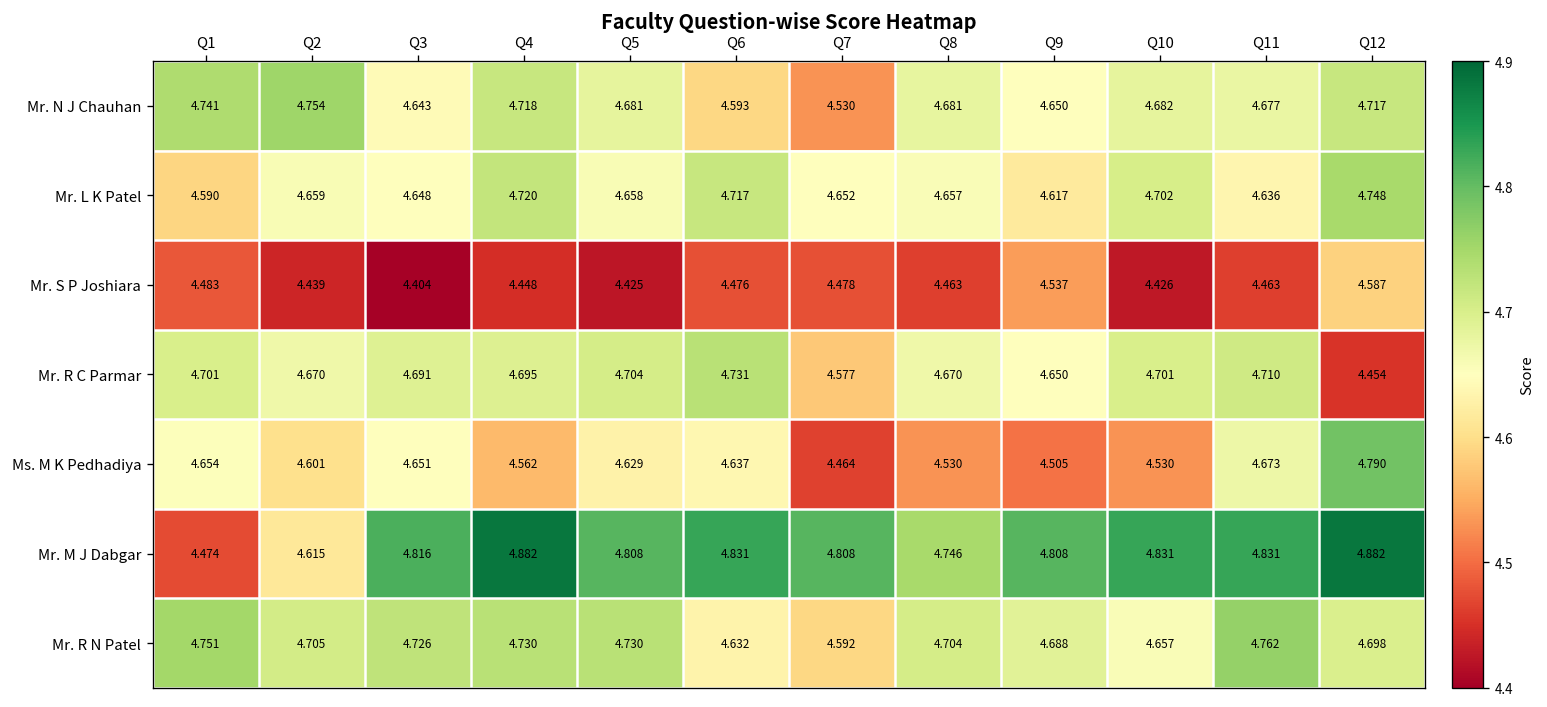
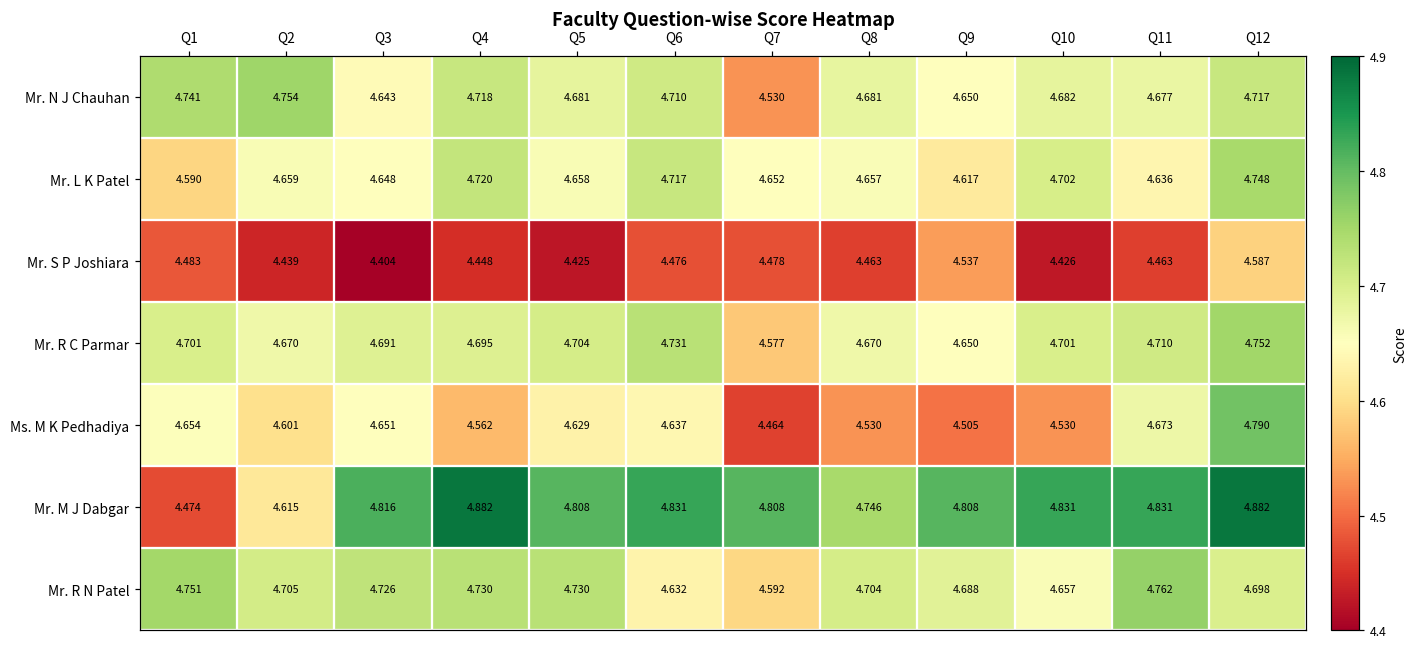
  {
    "Mr. N J Chauhan": {
      "Q1": 4.741,
      "Q2": 4.754,
      "Q3": 4.643,
      "Q4": 4.718,
      "Q5": 4.681,
-     "Q6": 4.593,
+     "Q6": 4.710,
      "Q7": 4.530,
      "Q8": 4.681,
      "Q9": 4.650,
      "Q10": 4.682,
      "Q11": 4.677,
      "Q12": 4.717
    },
    "Mr. L K Patel": {
      "Q1": 4.590,
      "Q2": 4.659,
      "Q3": 4.648,
      "Q4": 4.720,
      "Q5": 4.658,
      "Q6": 4.717,
      "Q7": 4.652,
      "Q8": 4.657,
      "Q9": 4.617,
      "Q10": 4.702,
      "Q11": 4.636,
      "Q12": 4.748
    },
    "Mr. S P Joshiara": {
      "Q1": 4.483,
      "Q2": 4.439,
      "Q3": 4.404,
      "Q4": 4.448,
      "Q5": 4.425,
      "Q6": 4.476,
      "Q7": 4.478,
      "Q8": 4.463,
      "Q9": 4.537,
      "Q10": 4.426,
      "Q11": 4.463,
      "Q12": 4.587
    },
    "Mr. R C Parmar": {
      "Q1": 4.701,
      "Q2": 4.670,
      "Q3": 4.691,
      "Q4": 4.695,
      "Q5": 4.704,
      "Q6": 4.731,
      "Q7": 4.577,
      "Q8": 4.670,
      "Q9": 4.650,
      "Q10": 4.701,
      "Q11": 4.710,
-     "Q12": 4.454
+     "Q12": 4.752
    },
    "Ms. M K Pedhadiya": {
      "Q1": 4.654,
      "Q2": 4.601,
      "Q3": 4.651,
      "Q4": 4.562,
      "Q5": 4.629,
      "Q6": 4.637,
      "Q7": 4.464,
      "Q8": 4.530,
      "Q9": 4.505,
      "Q10": 4.530,
      "Q11": 4.673,
      "Q12": 4.790
    },
    "Mr. M J Dabgar": {
      "Q1": 4.474,
      "Q2": 4.615,
      "Q3": 4.816,
      "Q4": 4.882,
      "Q5": 4.808,
      "Q6": 4.831,
      "Q7": 4.808,
      "Q8": 4.746,
      "Q9": 4.808,
      "Q10": 4.831,
      "Q11": 4.831,
      "Q12": 4.882
    },
    "Mr. R N Patel": {
      "Q1": 4.751,
      "Q2": 4.705,
      "Q3": 4.726,
      "Q4": 4.730,
      "Q5": 4.730,
      "Q6": 4.632,
      "Q7": 4.592,
      "Q8": 4.704,
      "Q9": 4.688,
      "Q10": 4.657,
      "Q11": 4.762,
      "Q12": 4.698
    }
  }
